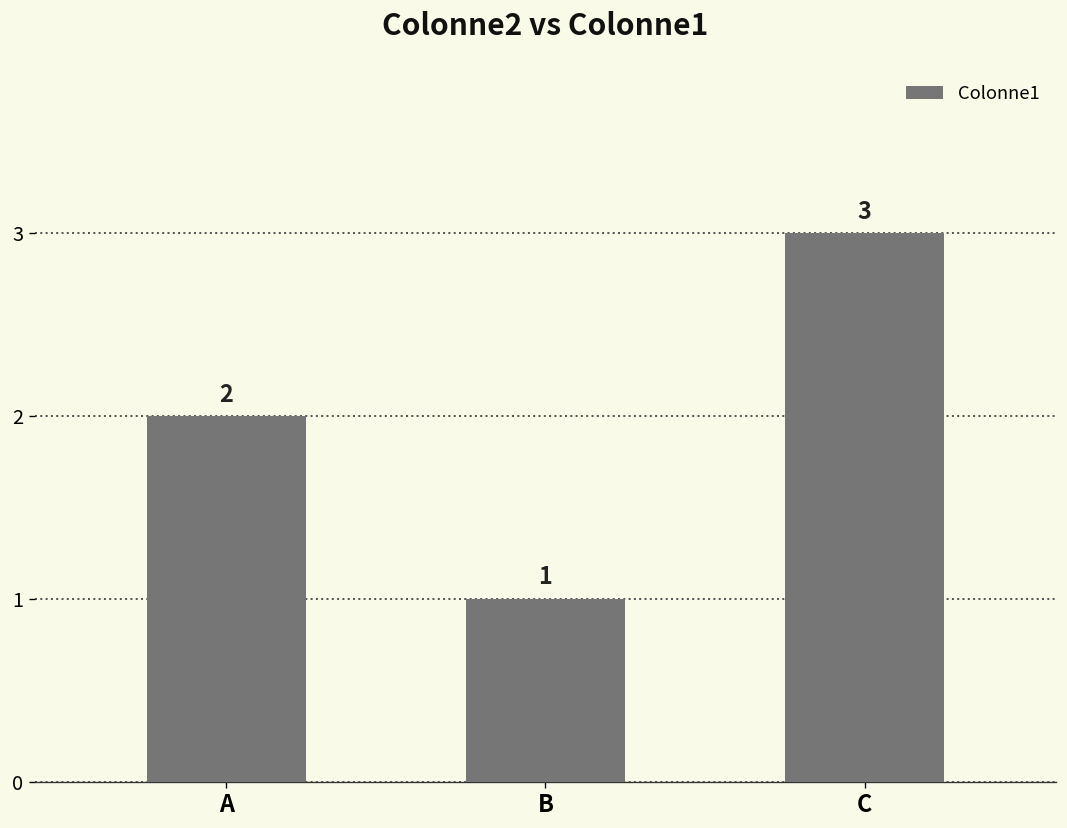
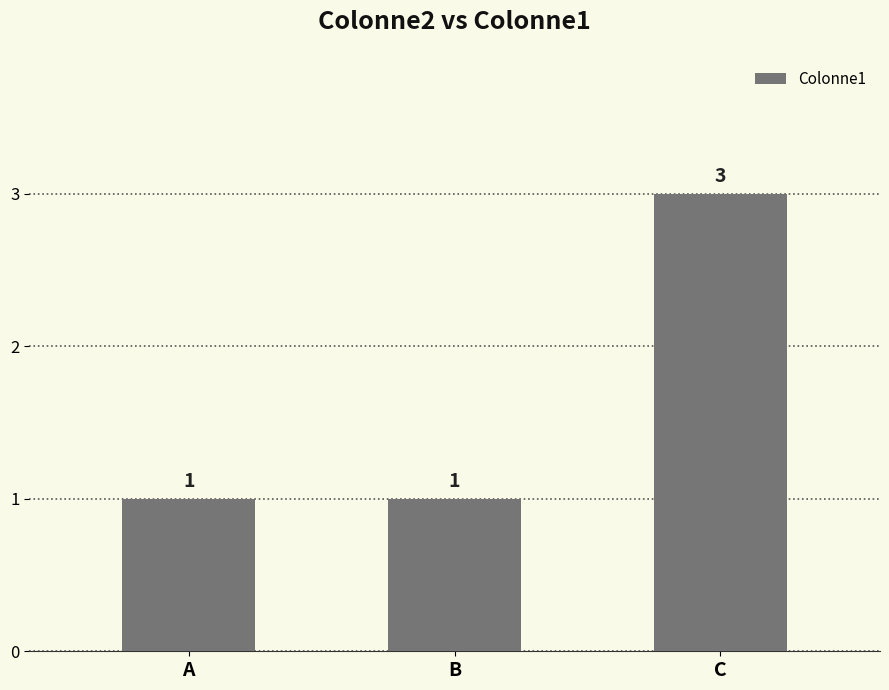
  {
-   "A": 2,
+   "A": 1,
    "B": 1,
    "C": 3
  }
